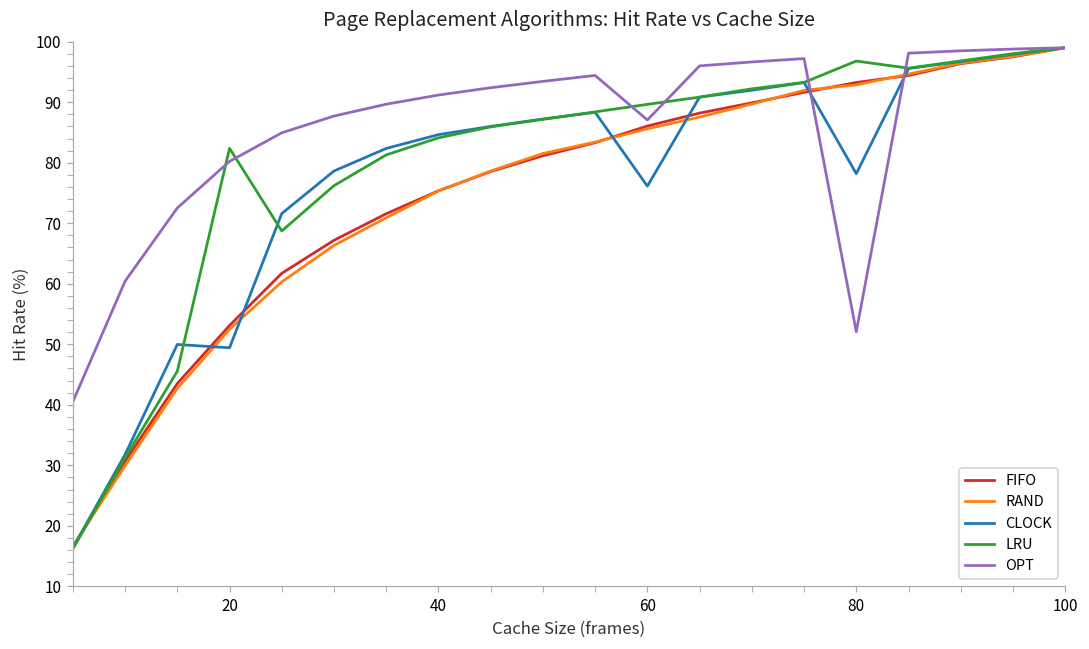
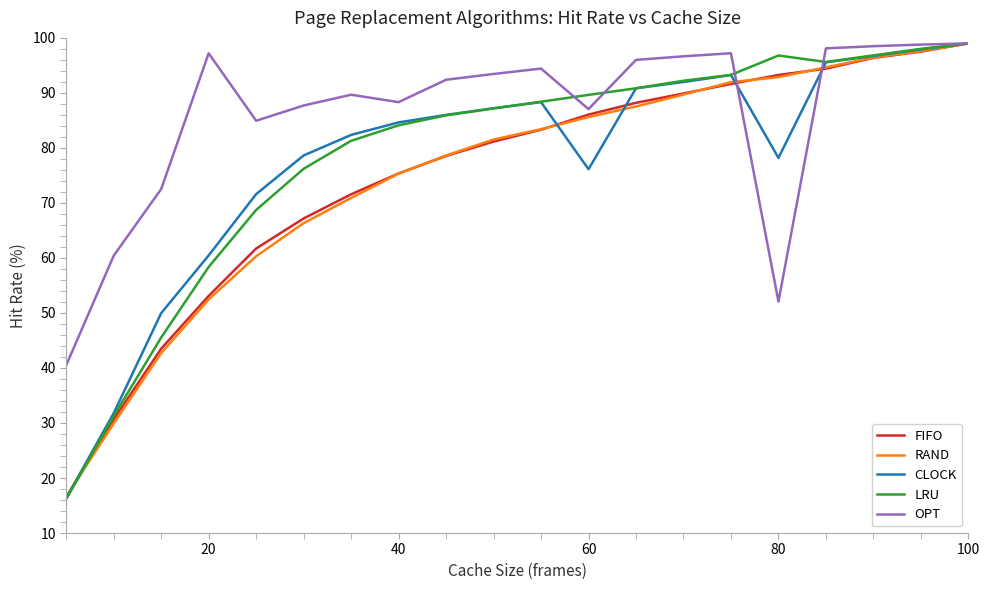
  {
    "FIFO": {
      "20": 53
    },
    "RAND": {
      "20": 52
    },
    "CLOCK": {
-     "20": 49,
+     "20": 60,
      "40": 85,
      "60": 76,
      "80": 78
    },
    "LRU": {
-     "20": 82,
+     "20": 58,
      "40": 84,
      "60": 90,
      "80": 97
    },
    "OPT": {
-     "20": 80,
-     "40": 91,
+     "20": 97,
+     "40": 88,
      "60": 87,
      "80": 52
    }
  }
